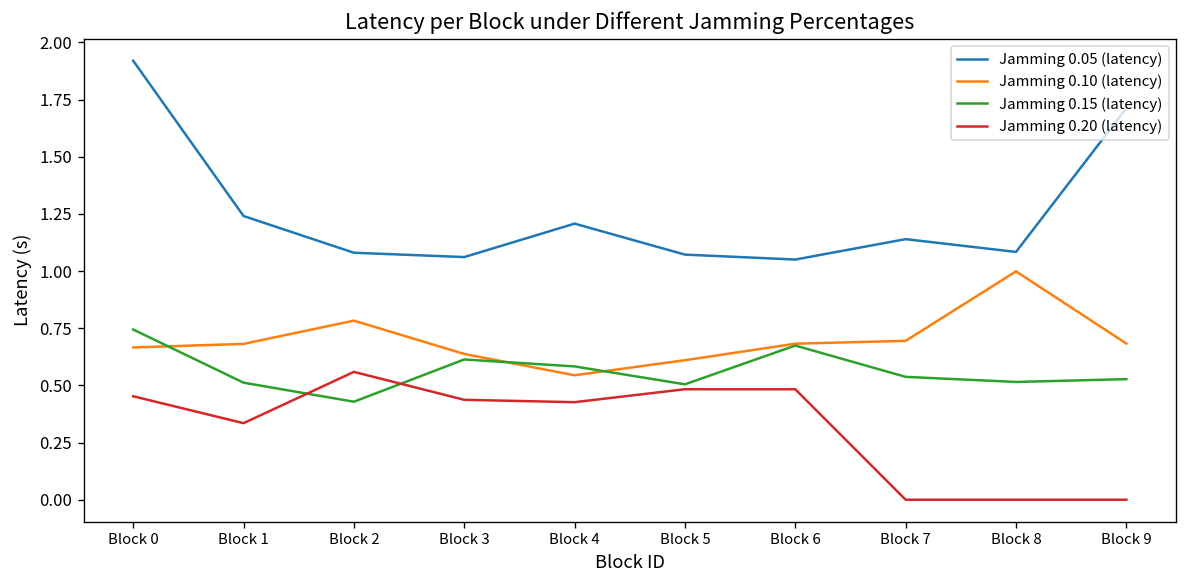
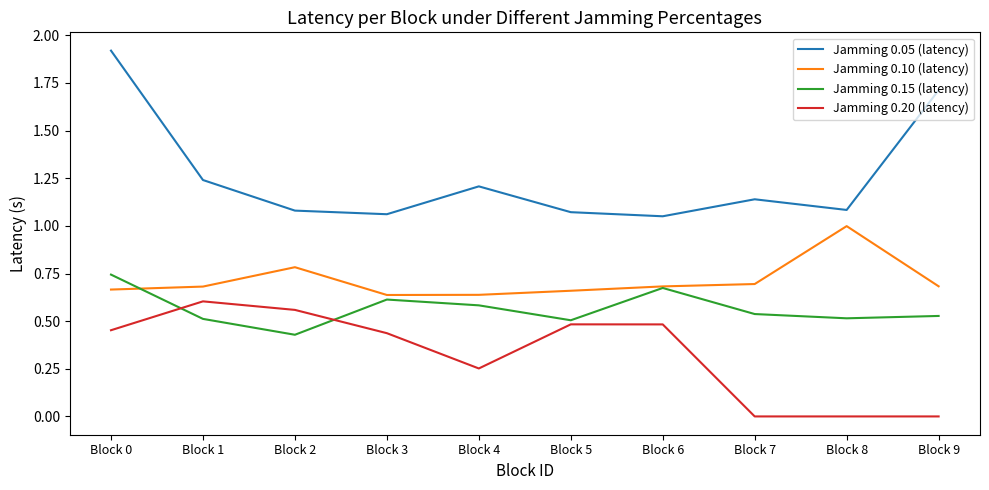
  {
    "Jamming 0.05 (latency)": {
      "Block 0": 1.92,
      "Block 1": 1.24,
      "Block 2": 1.08,
      "Block 3": 1.06,
      "Block 4": 1.21,
      "Block 5": 1.07,
      "Block 6": 1.05,
      "Block 7": 1.14,
      "Block 8": 1.08
    },
    "Jamming 0.10 (latency)": {
      "Block 0": 0.67,
      "Block 1": 0.68,
      "Block 2": 0.78,
      "Block 3": 0.64,
-     "Block 4": 0.54,
-     "Block 5": 0.61,
+     "Block 4": 0.64,
+     "Block 5": 0.66,
      "Block 7": 0.69,
      "Block 8": 1.00,
      "Block 9": 0.68
    },
    "Jamming 0.15 (latency)": {
      "Block 0": 0.74,
      "Block 1": 0.51,
      "Block 2": 0.43,
      "Block 3": 0.61,
      "Block 4": 0.58,
      "Block 5": 0.50,
      "Block 7": 0.54,
      "Block 8": 0.51,
      "Block 9": 0.53
    },
    "Jamming 0.20 (latency)": {
      "Block 0": 0.45,
-     "Block 1": 0.33,
+     "Block 1": 0.60,
      "Block 2": 0.56,
      "Block 3": 0.44,
-     "Block 4": 0.43,
+     "Block 4": 0.25,
      "Block 5": 0.48,
      "Block 6": 0.48,
      "Block 7": 0.00,
      "Block 8": 0.00,
      "Block 9": 0.00
    }
  }
